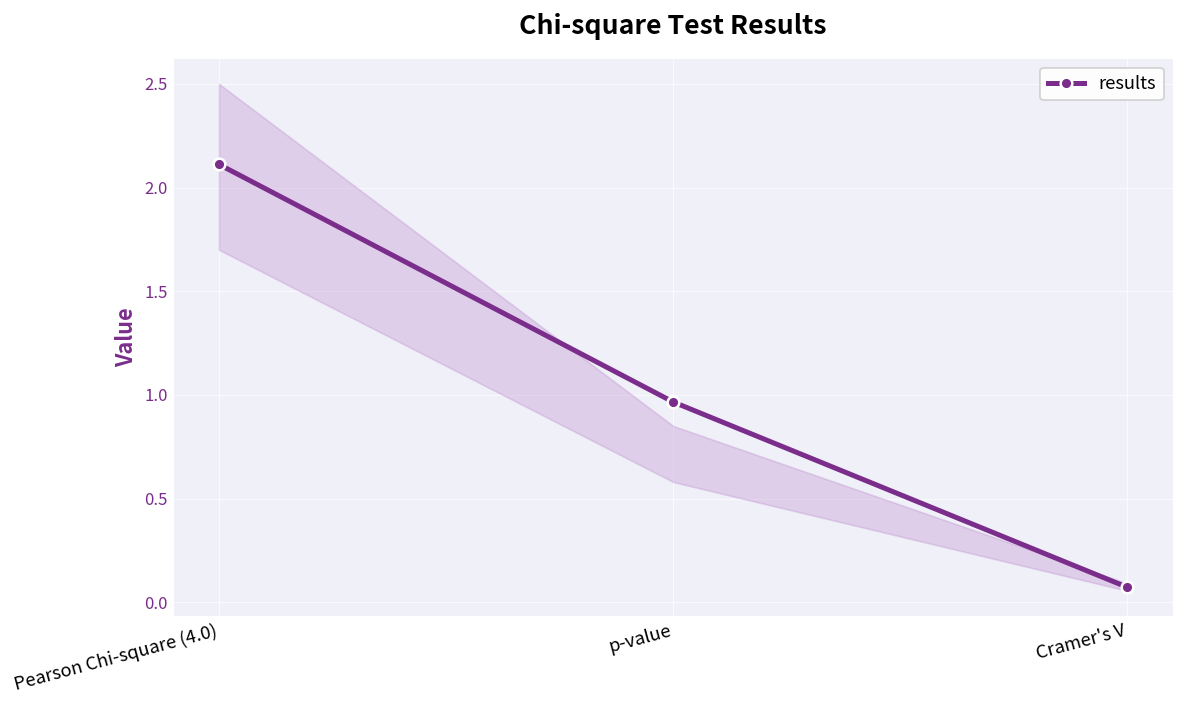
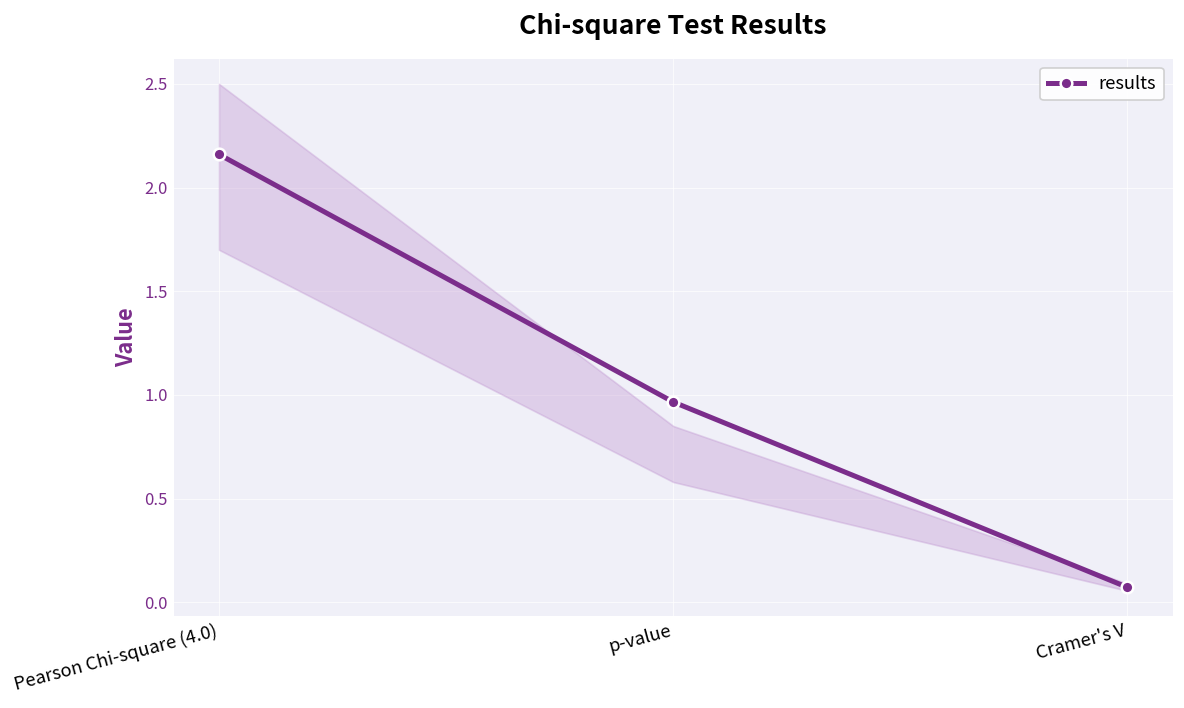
  {
    "results": {
-     "Pearson Chi-square (4.0)": 2.11,
+     "Pearson Chi-square (4.0)": 2.16,
      "p-value": 0.97,
      "Cramer's V": 0.07
    }
  }
